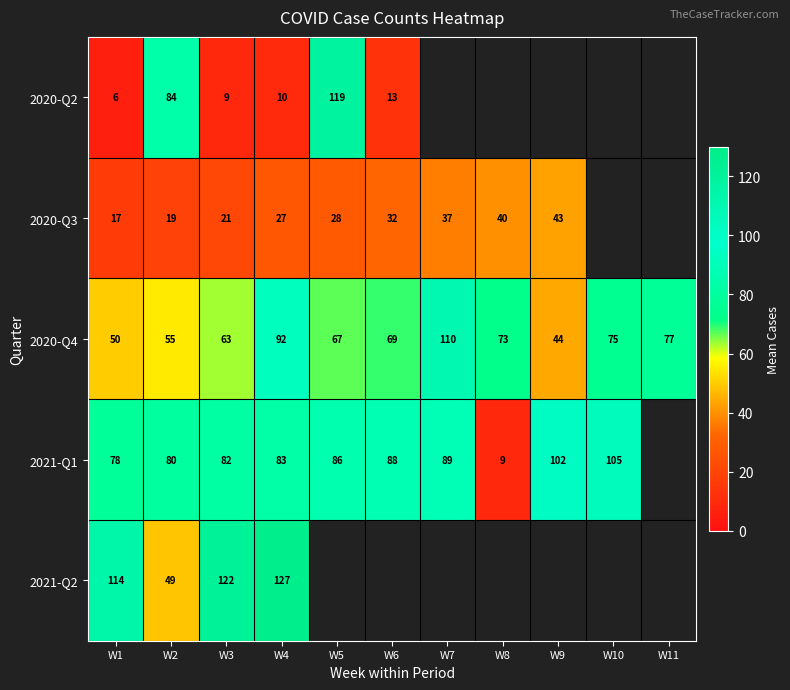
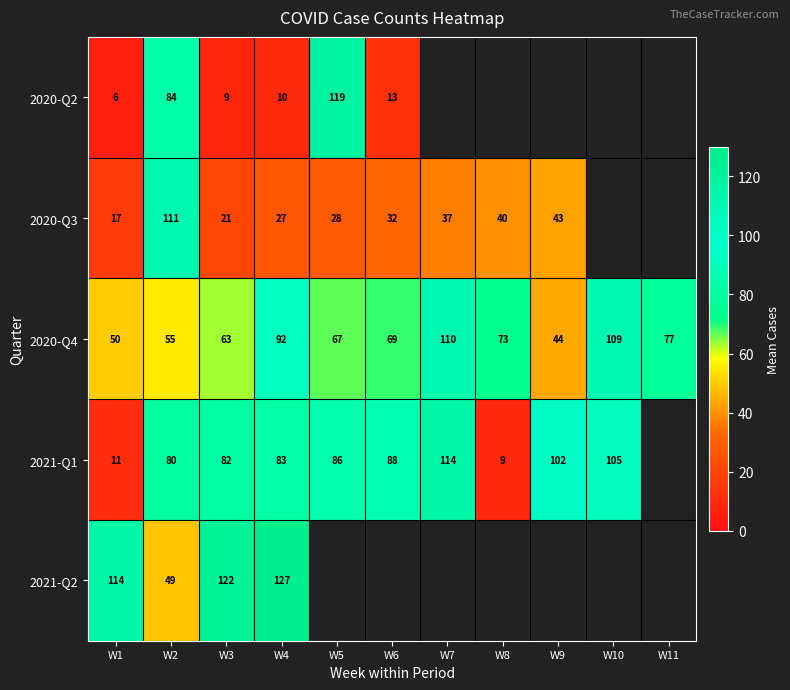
  {
    "2020-Q2": {
      "W1": 6,
      "W2": 84,
      "W3": 9,
      "W4": 10,
      "W5": 119,
      "W6": 13
    },
    "2020-Q3": {
      "W1": 17,
-     "W2": 19,
+     "W2": 111,
      "W3": 21,
      "W4": 27,
      "W5": 28,
      "W6": 32,
      "W7": 37,
      "W8": 40,
      "W9": 43
    },
    "2020-Q4": {
      "W1": 50,
      "W2": 55,
      "W3": 63,
      "W4": 92,
      "W5": 67,
      "W6": 69,
      "W7": 110,
      "W8": 73,
      "W9": 44,
-     "W10": 75,
+     "W10": 109,
      "W11": 77
    },
    "2021-Q1": {
-     "W1": 78,
+     "W1": 11,
      "W2": 80,
      "W3": 82,
      "W4": 83,
      "W5": 86,
      "W6": 88,
-     "W7": 89,
+     "W7": 114,
      "W8": 9,
      "W9": 102,
      "W10": 105
    },
    "2021-Q2": {
      "W1": 114,
      "W2": 49,
      "W3": 122,
      "W4": 127
    }
  }
